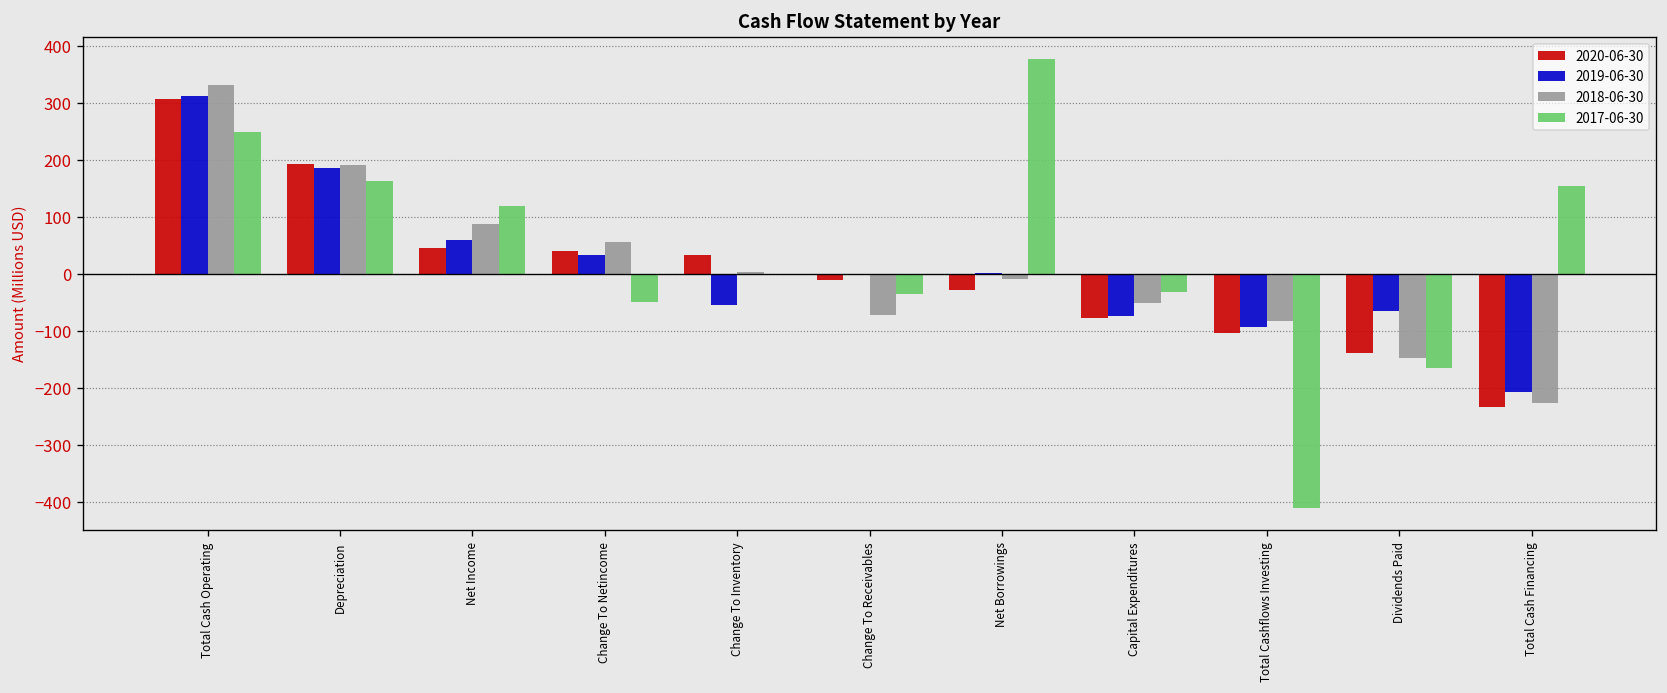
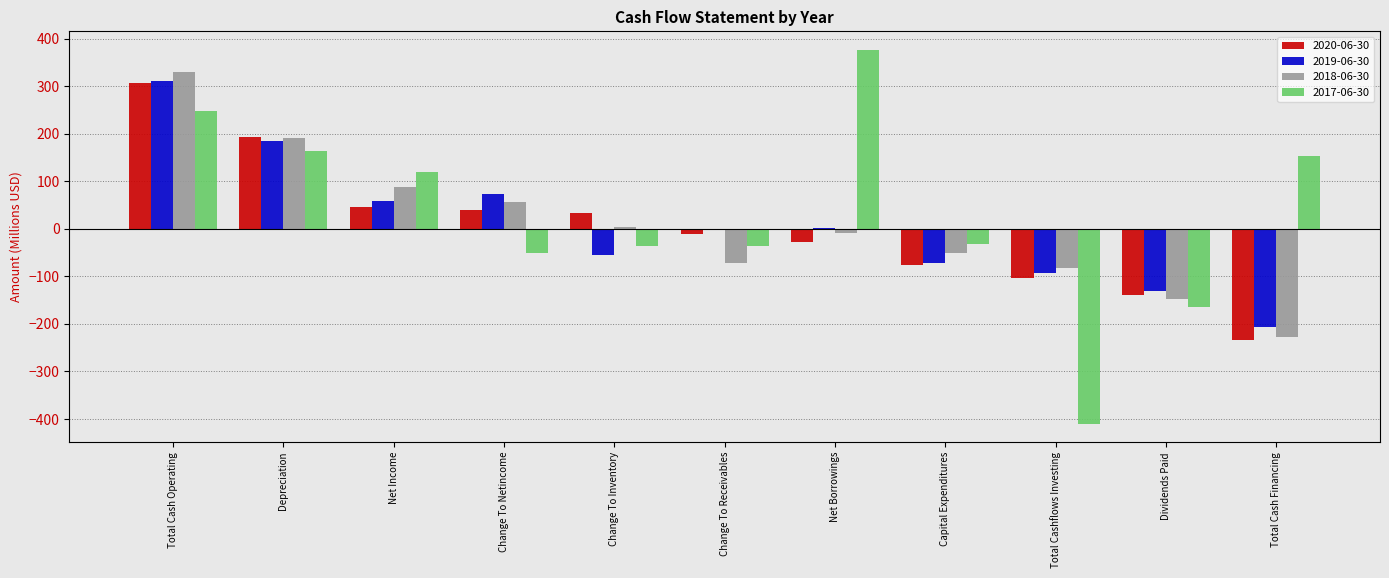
  {
    "2020-06-30": {
      "Total Cash Operating": 310,
      "Depreciation": 190,
      "Net Income": 50,
      "Change To Netincome": 40,
      "Change To Inventory": 30,
      "Change To Receivables": -10,
      "Net Borrowings": -30,
      "Capital Expenditures": -80,
      "Total Cashflows Investing": -100,
      "Dividends Paid": -140,
      "Total Cash Financing": -230
    },
    "2019-06-30": {
      "Total Cash Operating": 310,
      "Depreciation": 190,
      "Net Income": 60,
-     "Change To Netincome": 30,
+     "Change To Netincome": 70,
      "Change To Inventory": -60,
      "Capital Expenditures": -70,
      "Total Cashflows Investing": -90,
-     "Dividends Paid": -70,
+     "Dividends Paid": -130,
      "Total Cash Financing": -210
    },
    "2018-06-30": {
      "Total Cash Operating": 330,
      "Depreciation": 190,
      "Net Income": 90,
      "Change To Netincome": 60,
      "Change To Receivables": -70,
      "Net Borrowings": -10,
      "Capital Expenditures": -50,
      "Total Cashflows Investing": -80,
      "Dividends Paid": -150,
      "Total Cash Financing": -230
    },
    "2017-06-30": {
      "Total Cash Operating": 250,
      "Depreciation": 160,
      "Net Income": 120,
      "Change To Netincome": -50,
-     "Change To Inventory": 0,
+     "Change To Inventory": -40,
      "Change To Receivables": -40,
      "Net Borrowings": 380,
      "Capital Expenditures": -30,
      "Total Cashflows Investing": -410,
      "Dividends Paid": -160,
      "Total Cash Financing": 150
    }
  }
